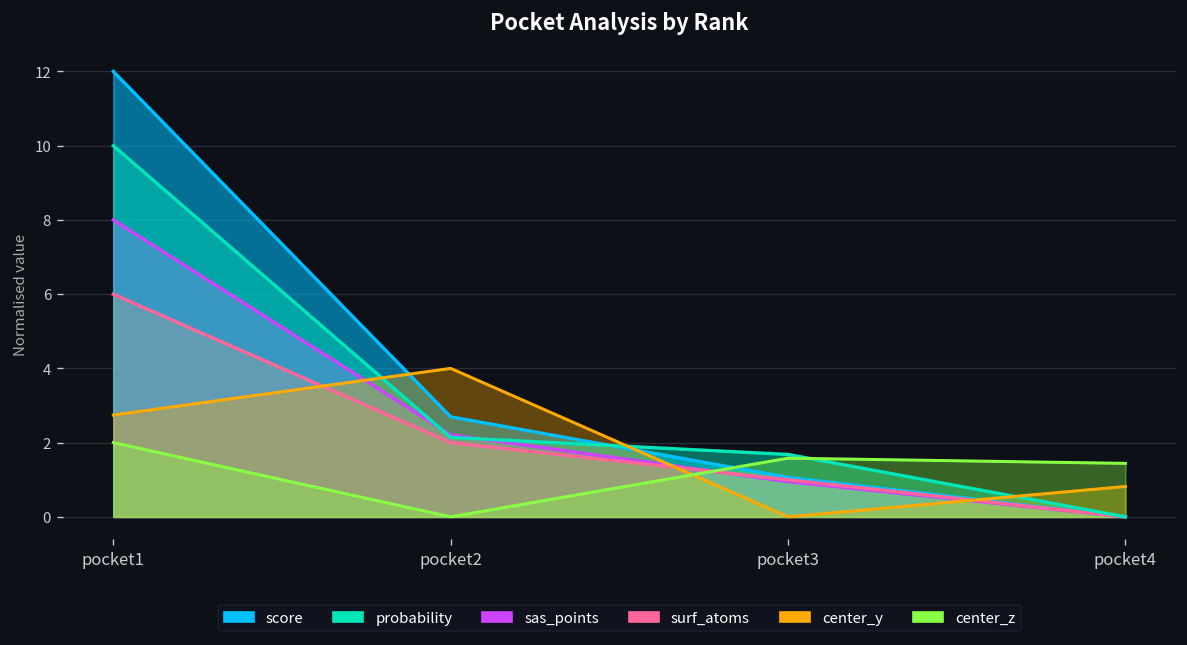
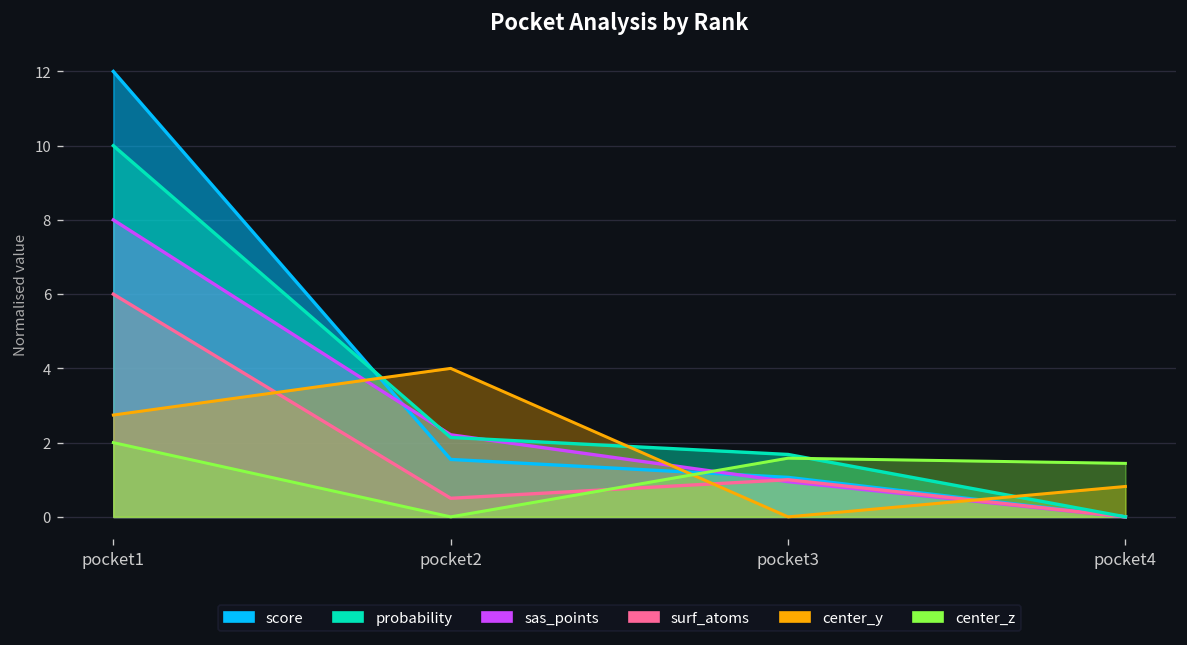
  {
    "score": {
      "pocket1": 12.0,
-     "pocket2": 2.7
+     "pocket2": 1.5
    },
    "sas_points": {
      "pocket1": 8.0
    },
    "surf_atoms": {
      "pocket1": 6.0,
-     "pocket2": 2.0
+     "pocket2": 0.5
    },
    "probability": {
      "pocket1": 10.0,
      "pocket3": 1.7
    },
    "center_y": {
      "pocket1": 2.7,
      "pocket2": 4.0,
      "pocket3": 0.0,
      "pocket4": 0.8
    },
    "center_z": {
      "pocket1": 2.0,
      "pocket2": 0.0,
      "pocket3": 1.6,
      "pocket4": 1.4
    }
  }
